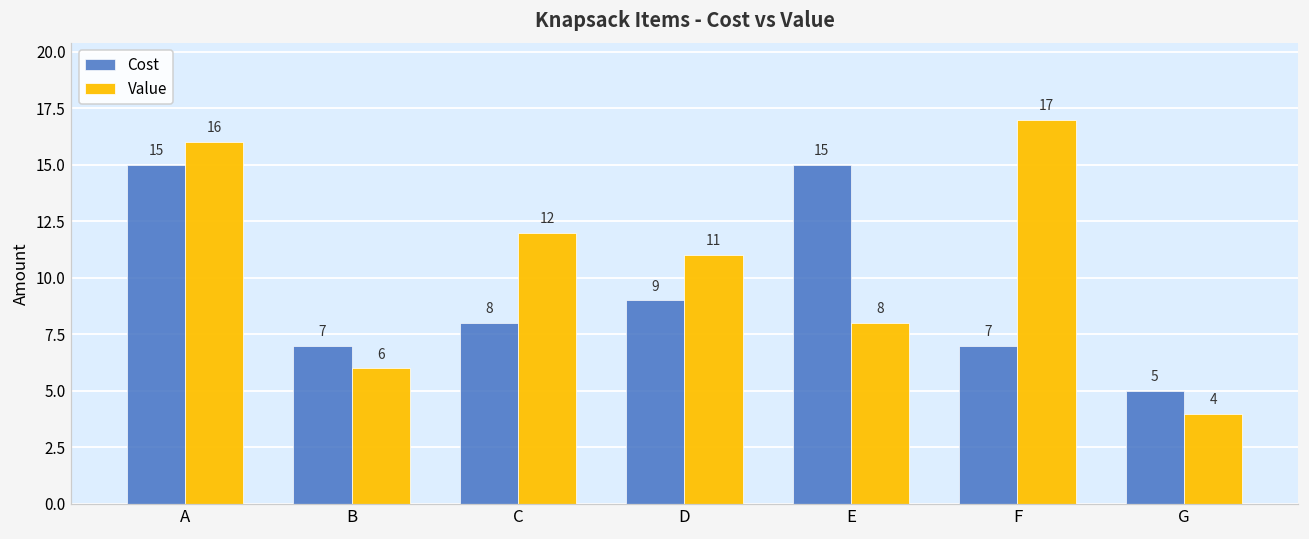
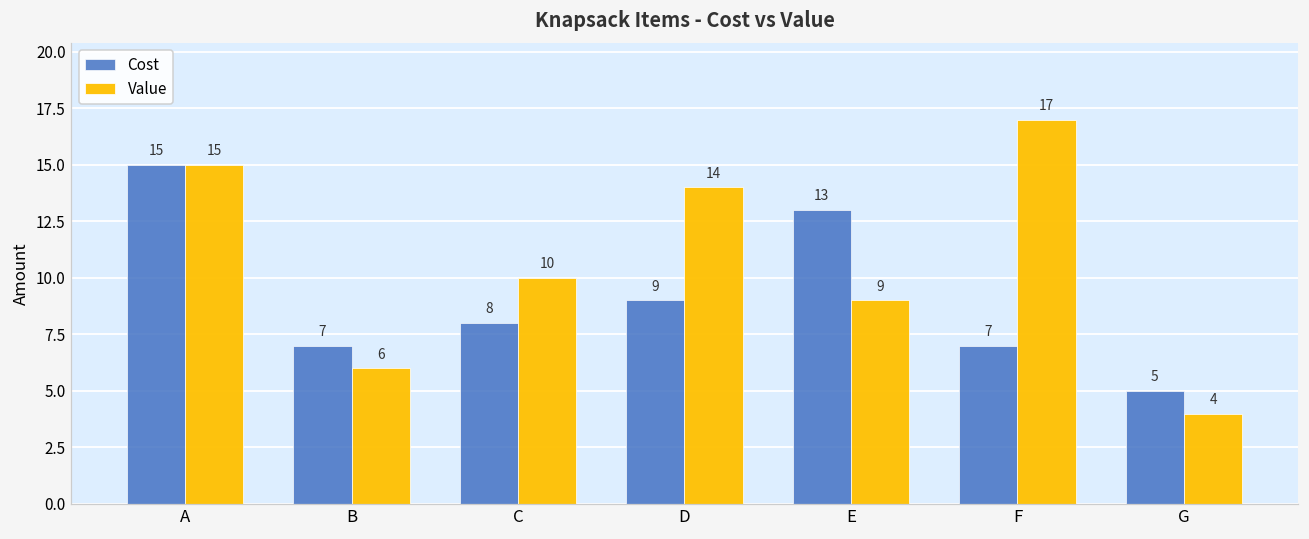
  {
    "Cost": {
      "A": 15,
      "B": 7,
      "C": 8,
      "D": 9,
-     "E": 15,
+     "E": 13,
      "F": 7,
      "G": 5
    },
    "Value": {
-     "A": 16,
+     "A": 15,
      "B": 6,
-     "C": 12,
-     "D": 11,
-     "E": 8,
+     "C": 10,
+     "D": 14,
+     "E": 9,
      "F": 17,
      "G": 4
    }
  }
